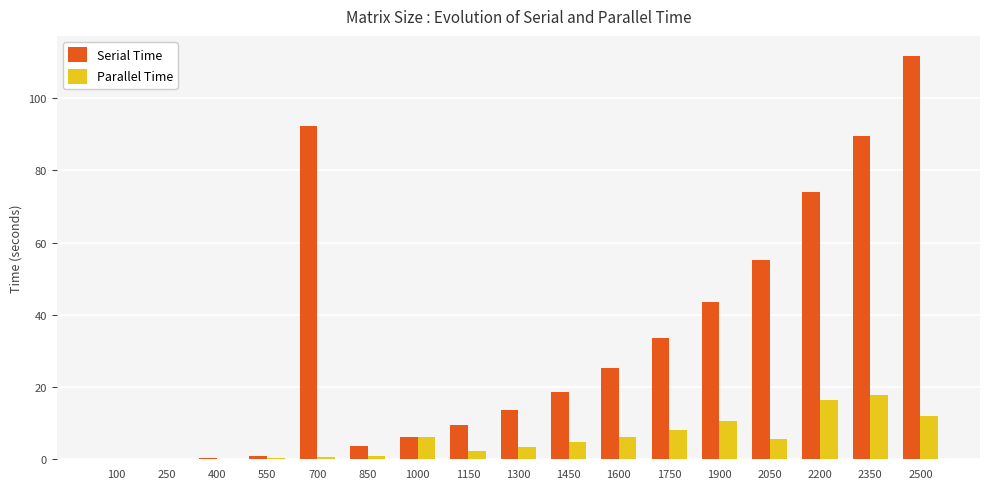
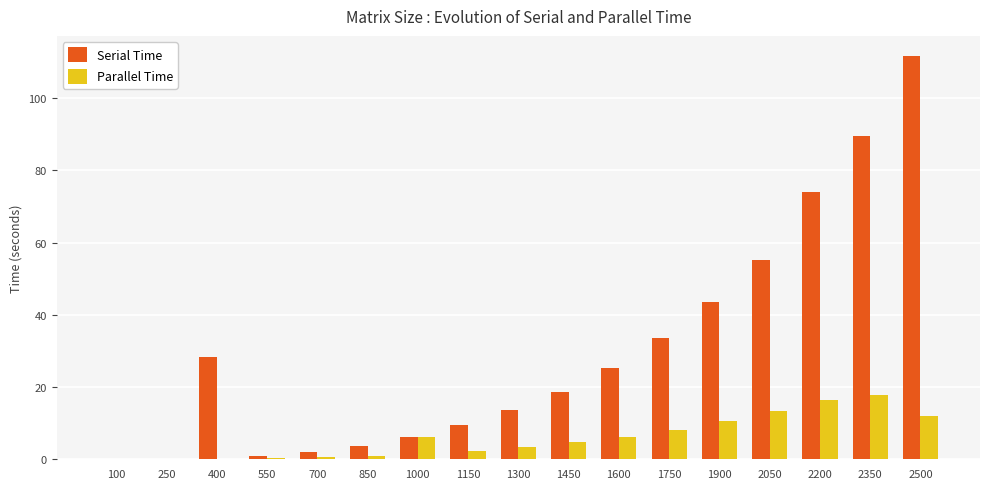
  {
    "Serial Time": {
-     "400": 0,
+     "400": 28,
      "550": 1,
-     "700": 92,
+     "700": 2,
      "850": 4,
      "1000": 6,
      "1150": 9,
      "1300": 14,
      "1450": 19,
      "1600": 25,
      "1750": 34,
      "1900": 43,
      "2050": 55,
      "2200": 74,
      "2350": 90,
      "2500": 112
    },
    "Parallel Time": {
      "850": 1,
      "1000": 6,
      "1150": 2,
      "1300": 3,
      "1450": 5,
      "1600": 6,
      "1750": 8,
      "1900": 11,
-     "2050": 6,
+     "2050": 13,
      "2200": 16,
      "2350": 18,
      "2500": 12
    }
  }
